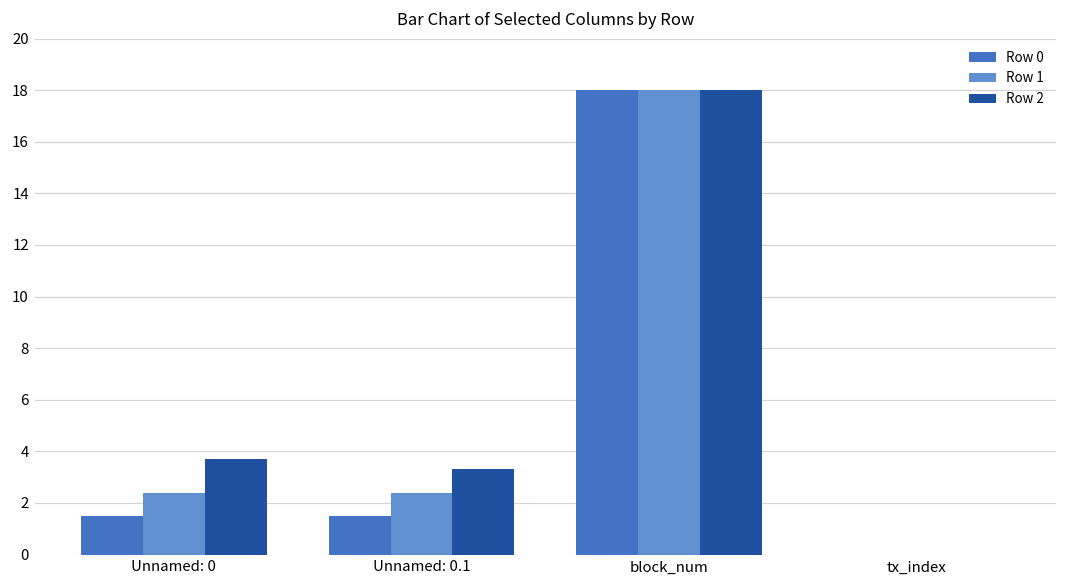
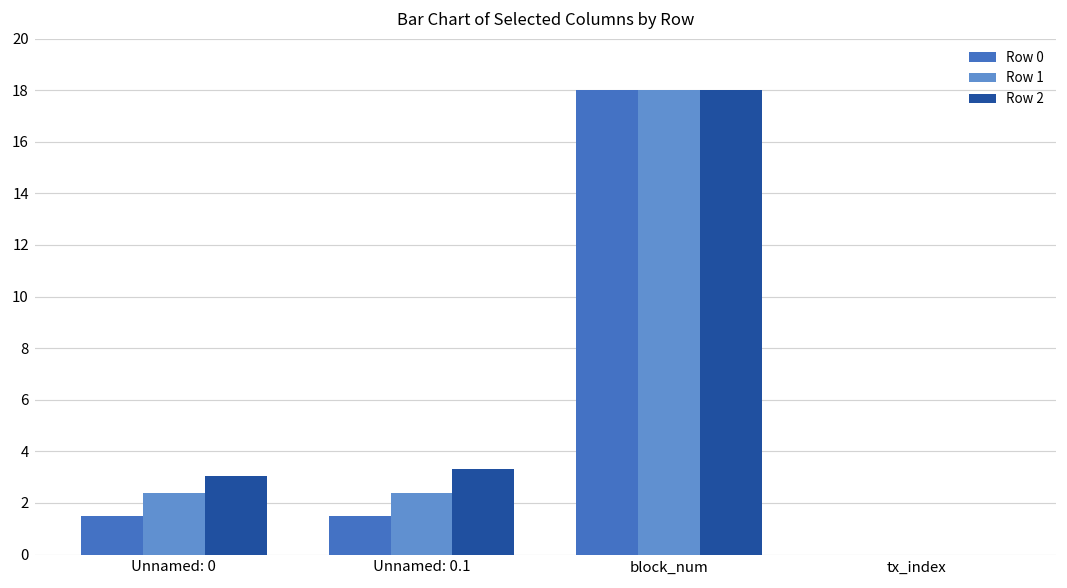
  {
    "Row 2": {
-     "Unnamed: 0": 3.7,
+     "Unnamed: 0": 3.1,
      "Unnamed: 0.1": 3.3,
      "block_num": 18.0
    }
  }
